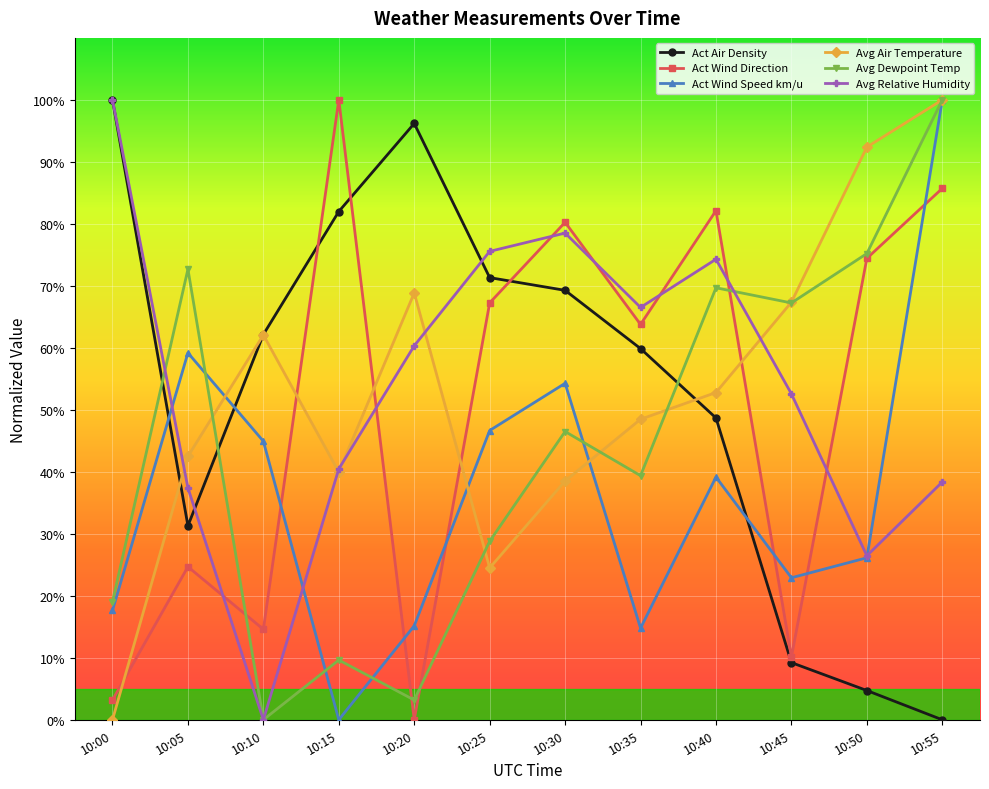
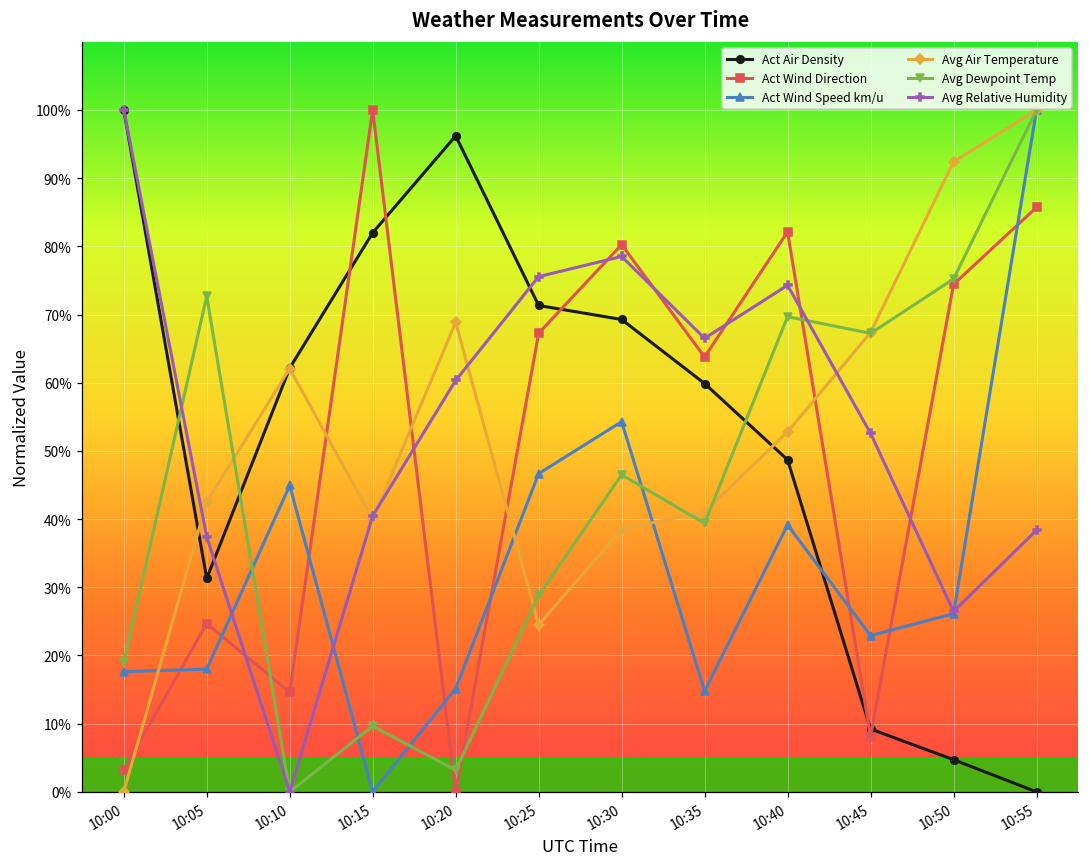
  {
    "Act Air Density": {
      "10:05": "31%",
      "10:15": "82%",
      "10:20": "96%",
      "10:25": "71%",
      "10:30": "69%",
      "10:35": "60%",
      "10:40": "49%",
      "10:45": "9%"
    },
    "Act Wind Direction": {
      "10:05": "25%",
      "10:10": "15%",
      "10:15": "100%",
      "10:25": "67%",
      "10:30": "80%",
      "10:35": "64%",
      "10:40": "82%",
-     "10:45": "10%",
+     "10:45": "8%",
      "10:50": "74%",
      "10:55": "86%"
    },
    "Act Wind Speed km/u": {
      "10:00": "18%",
-     "10:05": "59%",
+     "10:05": "18%",
      "10:10": "45%",
      "10:20": "15%",
      "10:25": "47%",
      "10:30": "54%",
      "10:35": "15%",
      "10:40": "39%",
      "10:45": "23%"
    },
    "Avg Air Temperature": {
      "10:05": "42%",
      "10:15": "40%",
      "10:20": "69%",
      "10:25": "24%",
      "10:30": "39%",
-     "10:35": "48%",
+     "10:35": "41%",
      "10:40": "53%",
      "10:50": "92%"
    },
    "Avg Dewpoint Temp": {
      "10:00": "19%",
      "10:05": "73%",
      "10:15": "10%",
      "10:25": "29%",
      "10:30": "46%",
      "10:35": "39%",
      "10:40": "70%",
      "10:50": "75%"
    },
    "Avg Relative Humidity": {
      "10:05": "37%",
      "10:15": "40%",
      "10:20": "60%",
      "10:25": "76%",
      "10:30": "79%",
      "10:35": "67%",
      "10:40": "74%",
      "10:45": "53%",
      "10:55": "38%"
    }
  }
